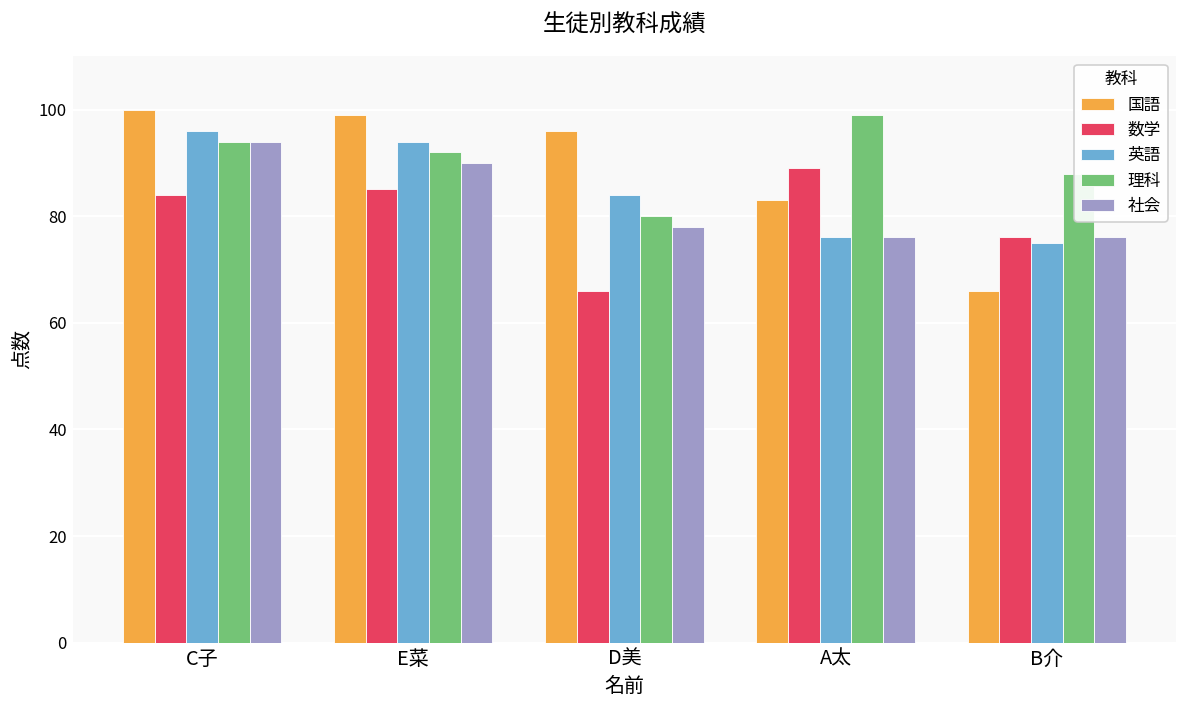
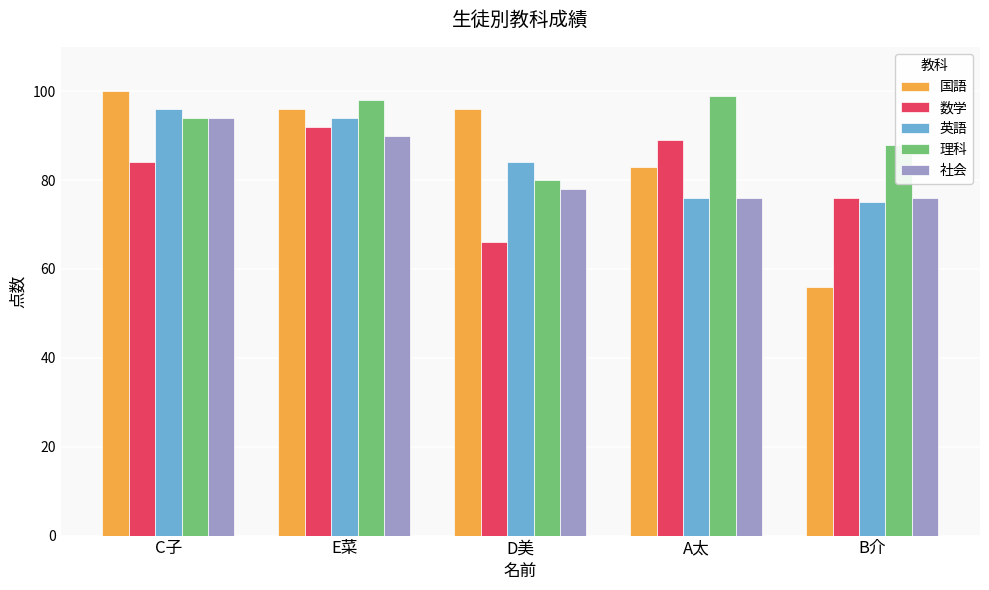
  {
    "国語": {
      "C子": 100,
-     "E菜": 99,
+     "E菜": 96,
      "D美": 96,
      "A太": 83,
-     "B介": 66
+     "B介": 56
    },
    "数学": {
      "C子": 84,
-     "E菜": 85,
+     "E菜": 92,
      "D美": 66,
      "A太": 89,
      "B介": 76
    },
    "理科": {
      "C子": 94,
-     "E菜": 92,
+     "E菜": 98,
      "D美": 80,
      "A太": 99
    }
  }
